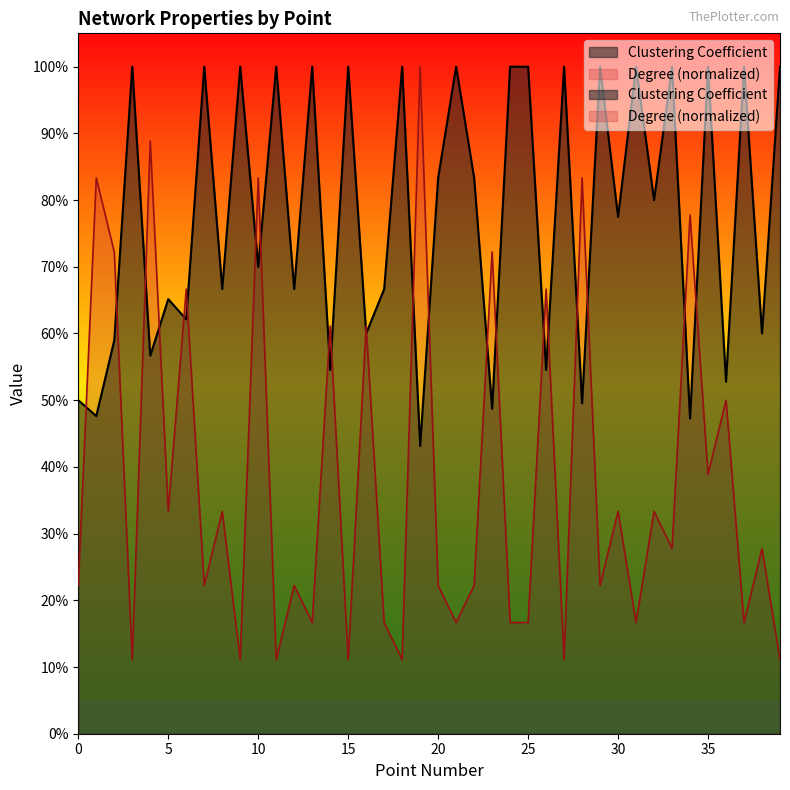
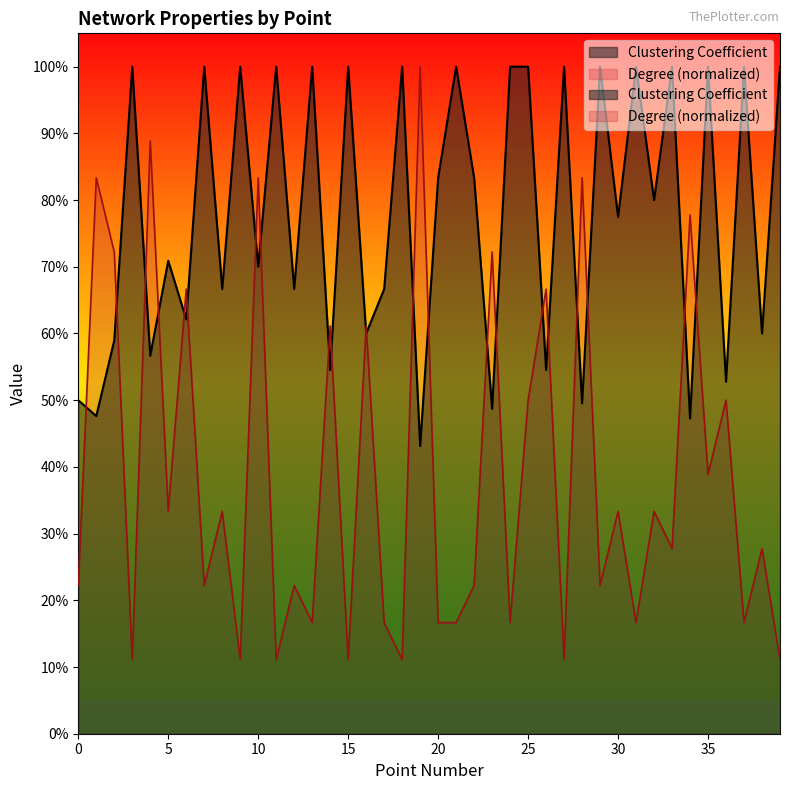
  {
    "Clustering Coefficient": {
      "0": "50%",
-     "5": "65%",
+     "5": "71%",
      "10": "70%",
      "15": "100%",
      "20": "83%",
      "25": "100%",
      "30": "77%"
    },
    "Degree (normalized)": {
      "0": "22%",
      "5": "33%",
      "10": "83%",
      "15": "11%",
-     "20": "22%",
-     "25": "17%",
+     "20": "17%",
+     "25": "50%",
      "30": "33%",
      "35": "39%"
    }
  }
